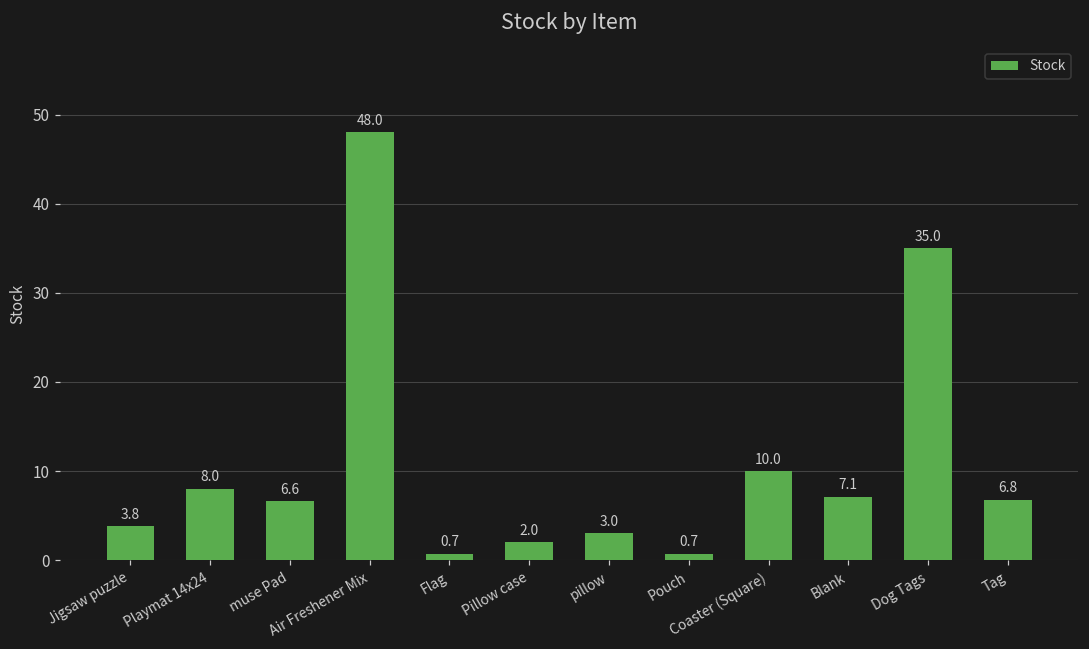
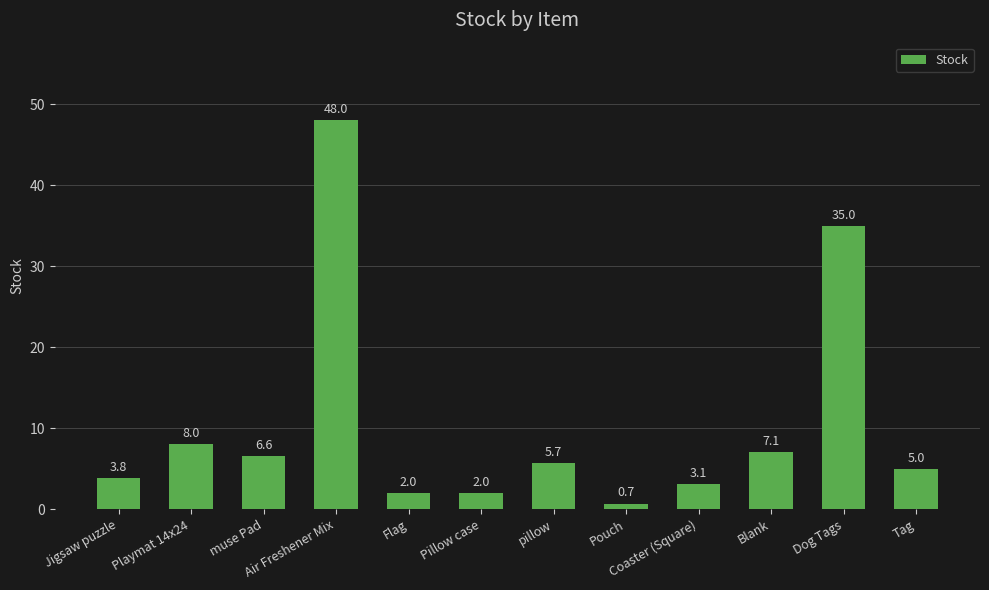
  {
    "Jigsaw puzzle": 3.8,
    "Playmat 14x24": 8.0,
    "muse Pad": 6.6,
    "Air Freshener Mix": 48.0,
-   "Flag": 0.7,
+   "Flag": 2.0,
    "Pillow case": 2.0,
-   "pillow": 3.0,
+   "pillow": 5.7,
    "Pouch": 0.7,
-   "Coaster (Square)": 10.0,
+   "Coaster (Square)": 3.1,
    "Blank": 7.1,
    "Dog Tags": 35.0,
-   "Tag": 6.8
+   "Tag": 5.0
  }
